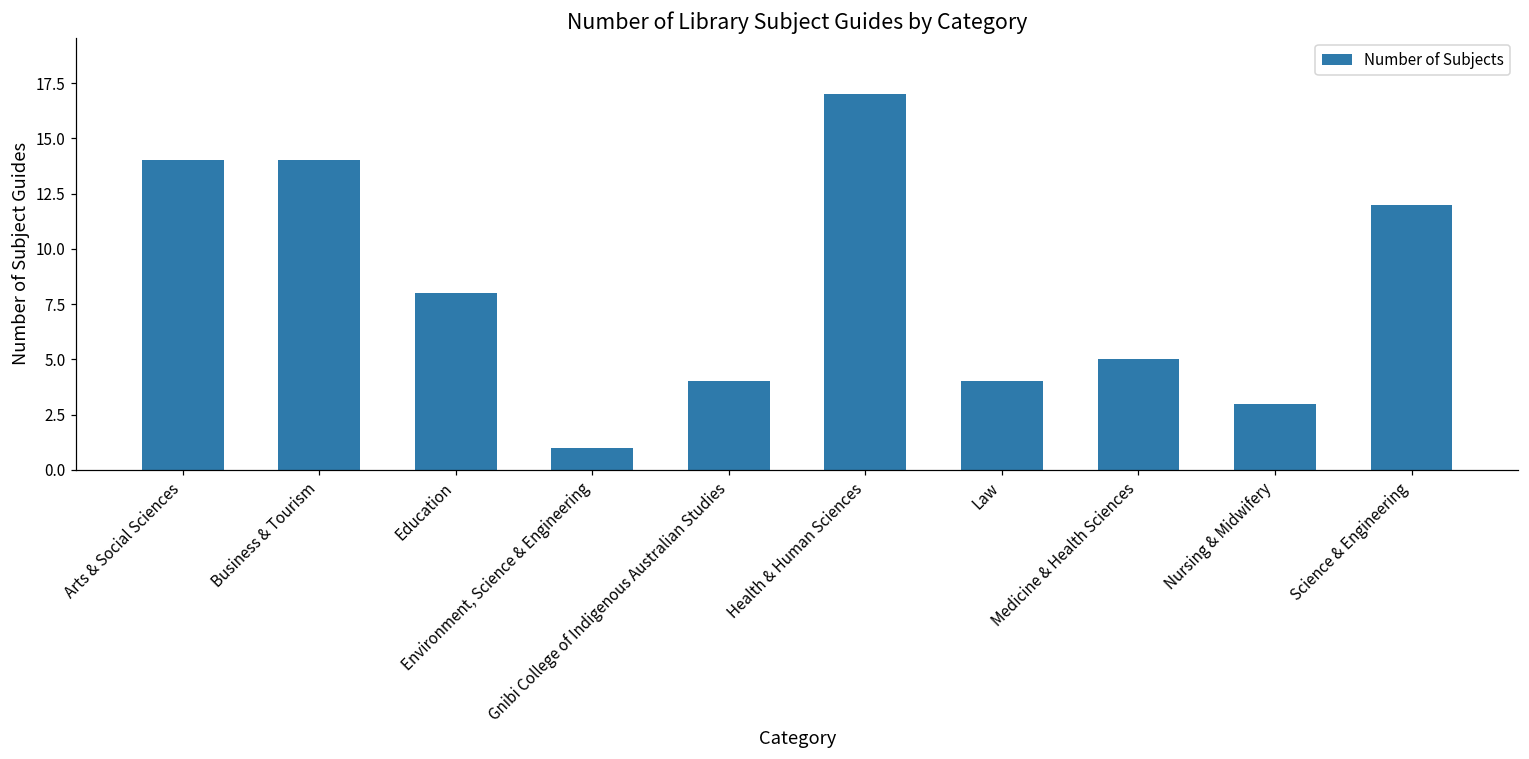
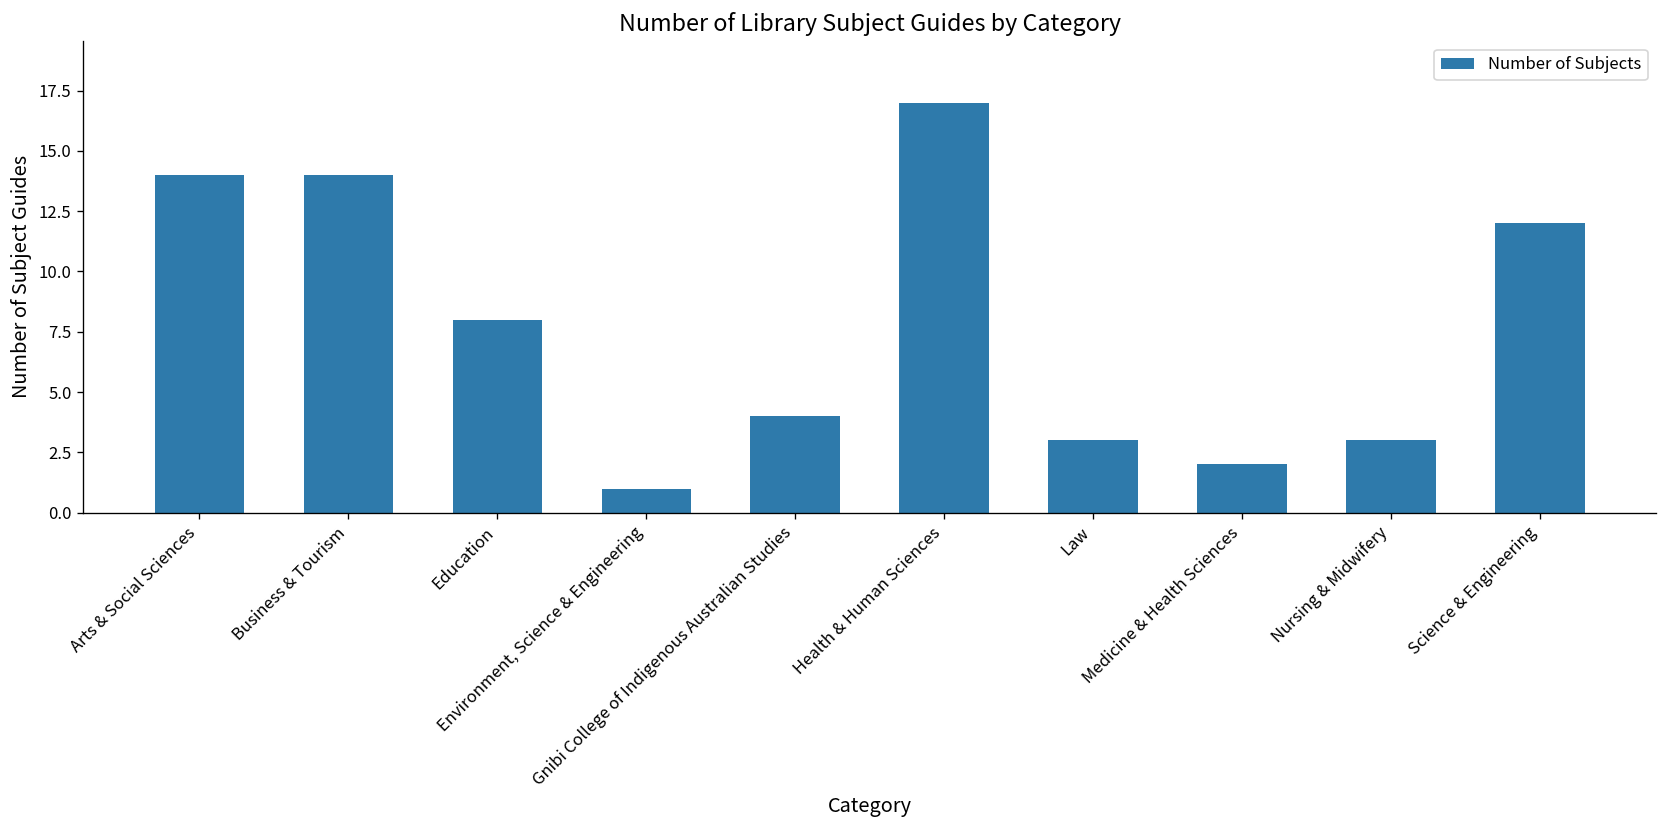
  {
    "Arts & Social Sciences": 14,
    "Business & Tourism": 14,
    "Education": 8,
    "Environment, Science & Engineering": 1,
    "Gnibi College of Indigenous Australian Studies": 4,
    "Health & Human Sciences": 17,
-   "Law": 4,
-   "Medicine & Health Sciences": 5,
+   "Law": 3,
+   "Medicine & Health Sciences": 2,
    "Nursing & Midwifery": 3,
    "Science & Engineering": 12
  }
